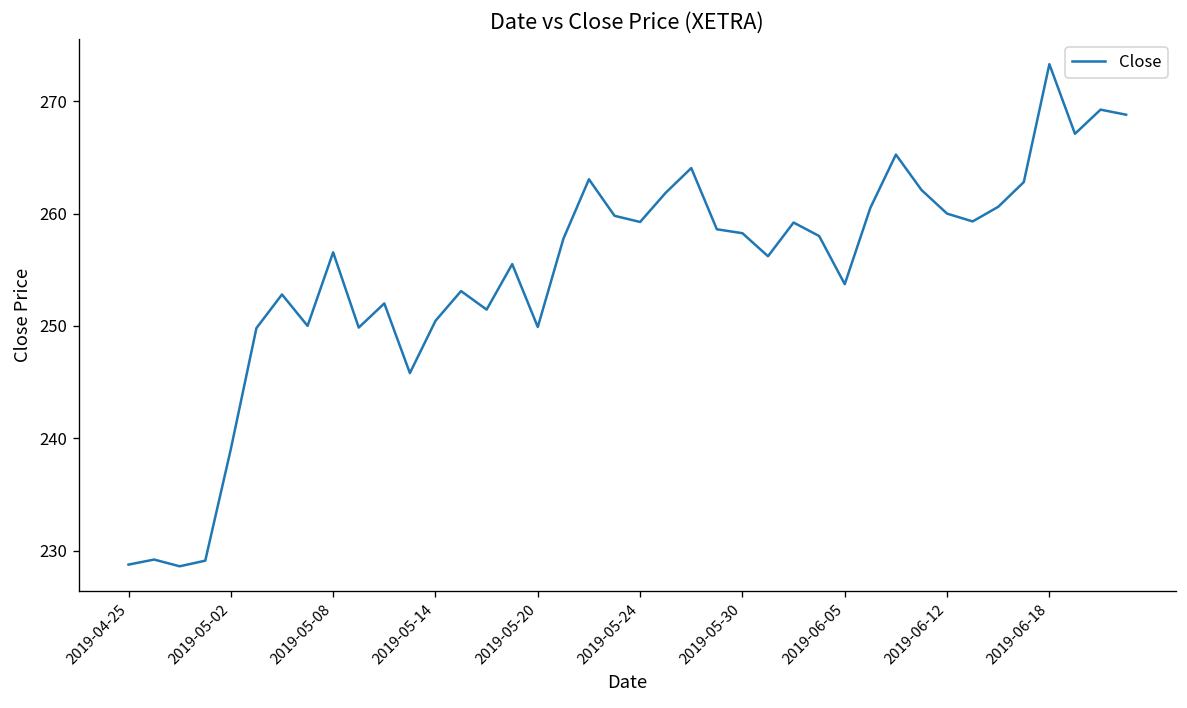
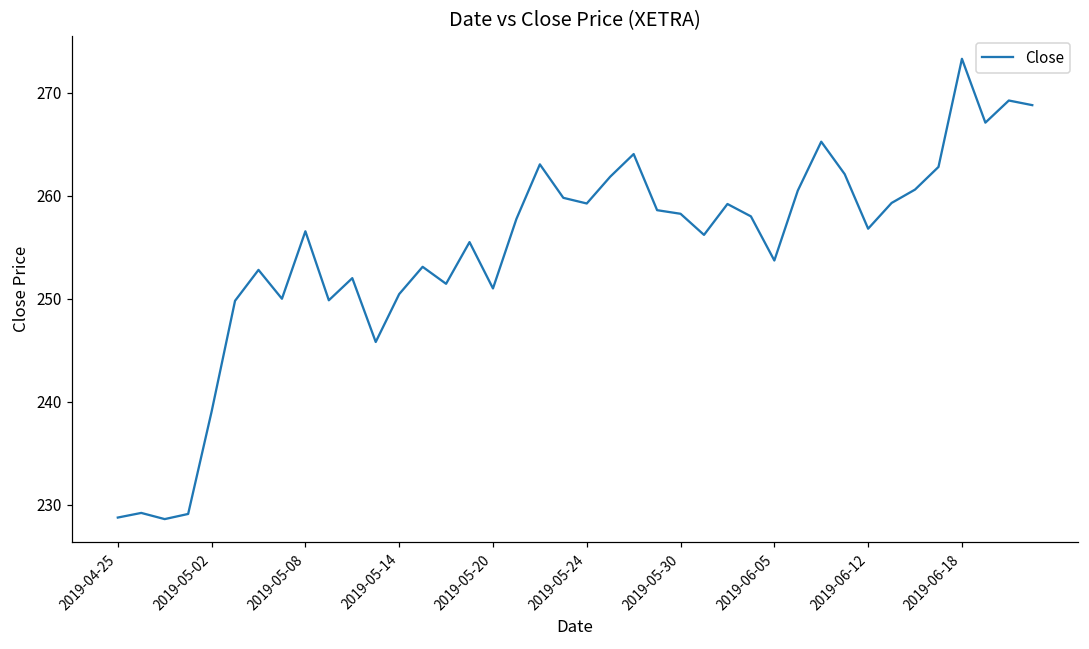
  {
    "2019-04-25": 229,
    "2019-05-02": 239,
    "2019-05-08": 257,
    "2019-05-14": 250,
-   "2019-05-20": 250,
+   "2019-05-20": 251,
    "2019-05-24": 259,
    "2019-05-30": 258,
    "2019-06-05": 254,
-   "2019-06-12": 260,
+   "2019-06-12": 257,
    "2019-06-18": 273
  }
